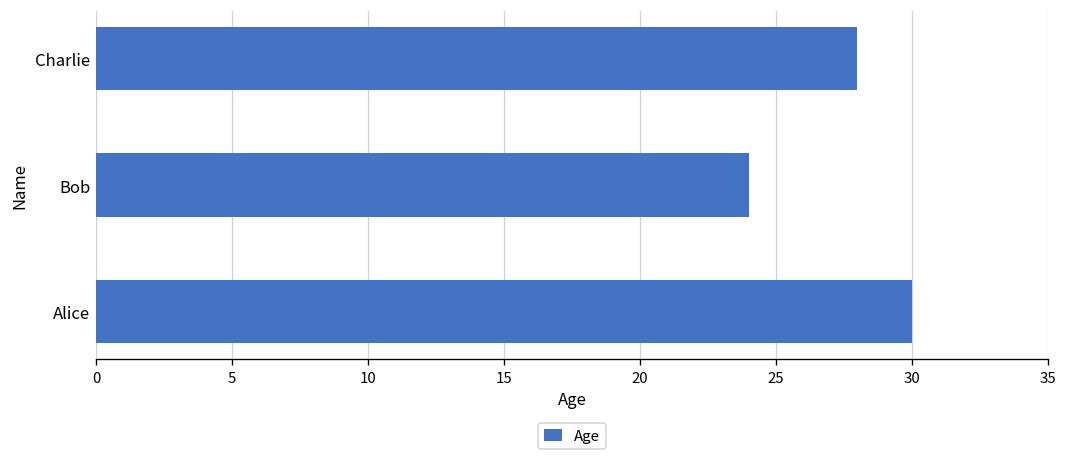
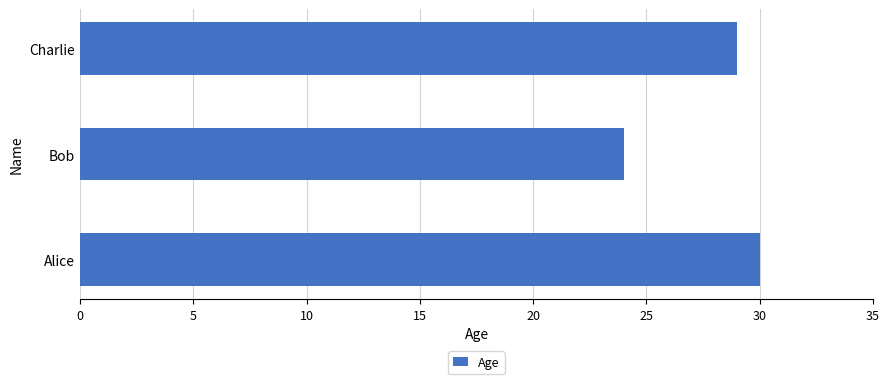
  {
-   "Charlie": 28,
+   "Charlie": 29,
    "Bob": 24,
    "Alice": 30
  }
